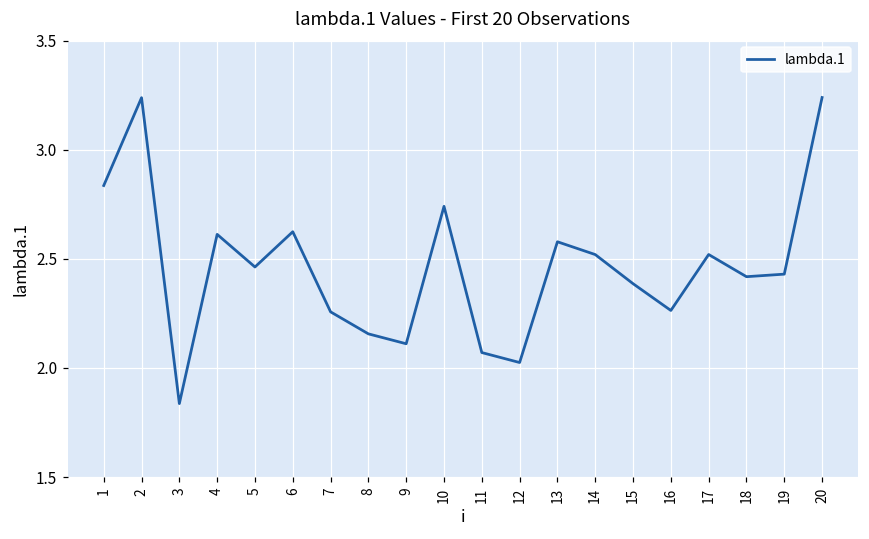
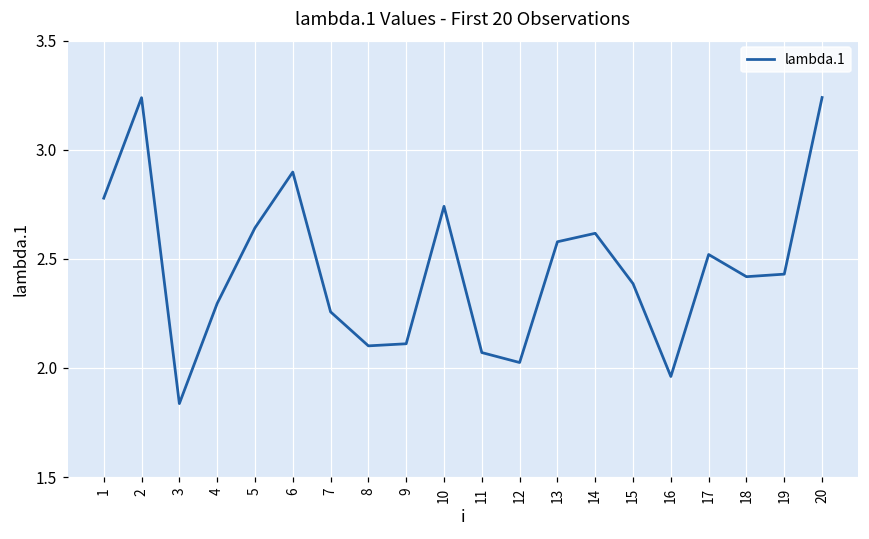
  {
-   "1": 2.84,
+   "1": 2.78,
    "2": 3.24,
    "3": 1.84,
-   "4": 2.61,
-   "5": 2.46,
-   "6": 2.62,
+   "4": 2.30,
+   "5": 2.64,
+   "6": 2.90,
    "7": 2.26,
-   "8": 2.16,
+   "8": 2.10,
    "9": 2.11,
    "10": 2.74,
    "11": 2.07,
    "12": 2.02,
    "13": 2.58,
-   "14": 2.52,
+   "14": 2.62,
    "15": 2.39,
-   "16": 2.26,
+   "16": 1.96,
    "17": 2.52,
    "18": 2.42,
    "19": 2.43,
    "20": 3.24
  }
